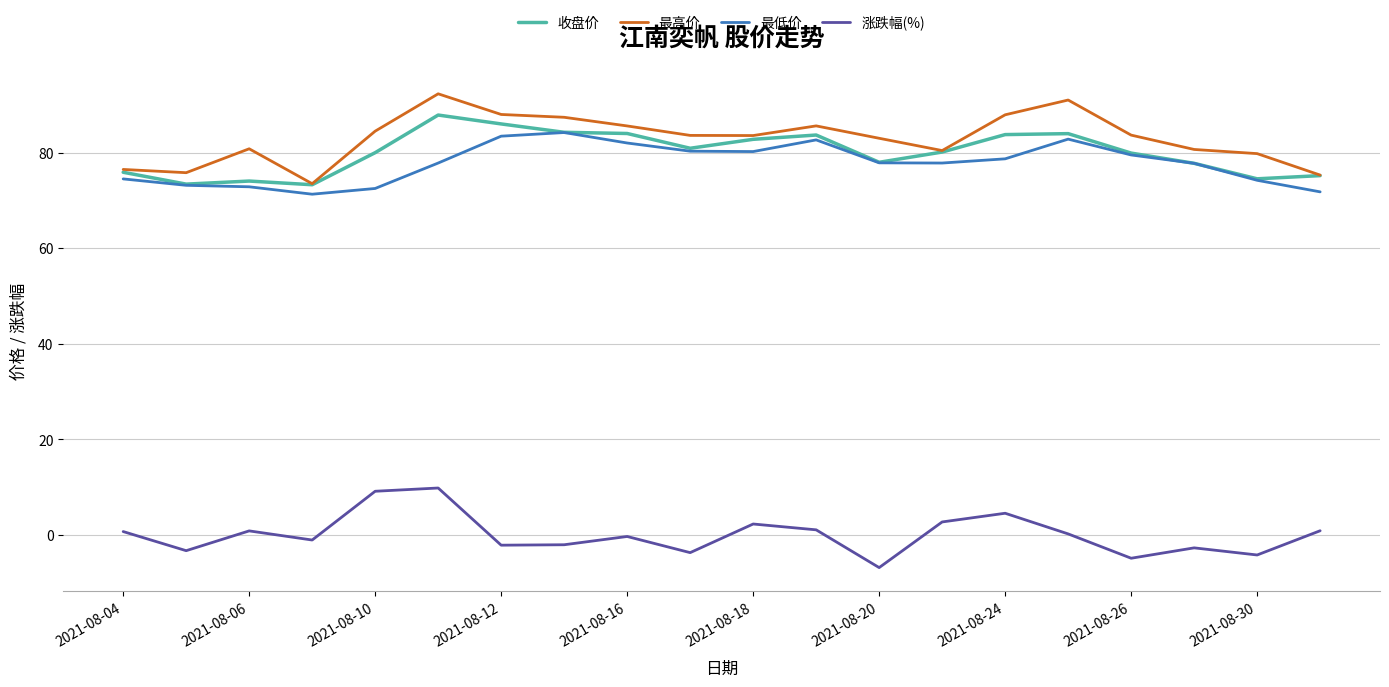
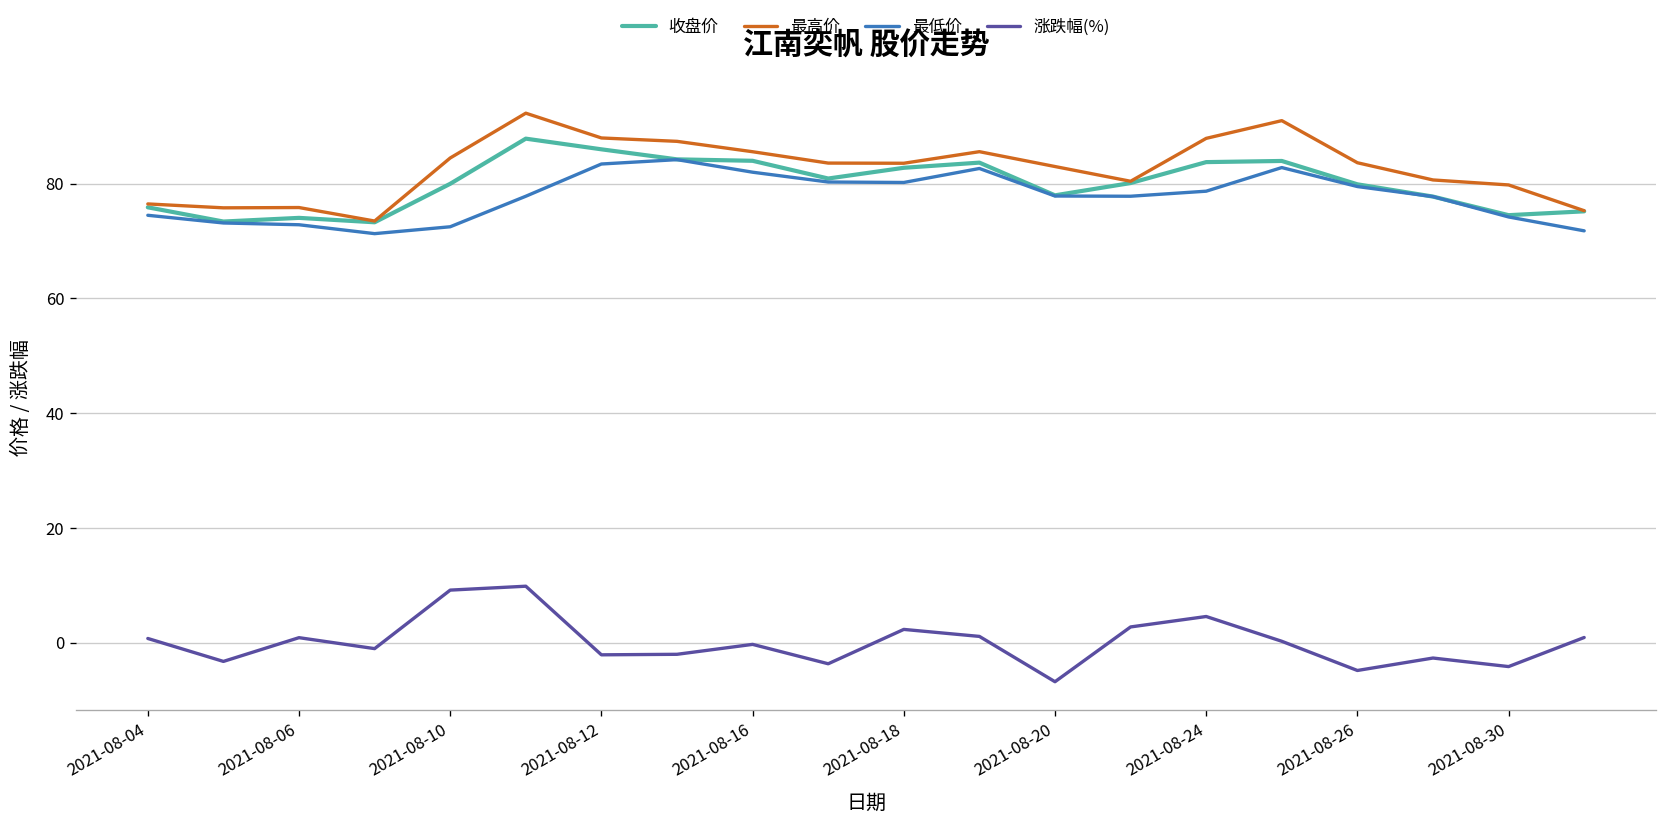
  {
    "收盘价": {
      "2021-08-04": 76,
      "2021-08-06": 74,
      "2021-08-10": 80,
      "2021-08-12": 86,
      "2021-08-16": 84,
      "2021-08-18": 83,
      "2021-08-24": 84
    },
    "最高价": {
      "2021-08-04": 76,
-     "2021-08-06": 81,
+     "2021-08-06": 76,
      "2021-08-10": 84,
      "2021-08-12": 88,
      "2021-08-16": 86,
      "2021-08-18": 84,
      "2021-08-20": 83,
      "2021-08-24": 88,
      "2021-08-26": 84,
      "2021-08-30": 80
    },
    "最低价": {
      "2021-08-04": 75,
      "2021-08-06": 73,
      "2021-08-10": 73,
      "2021-08-12": 83,
      "2021-08-16": 82,
      "2021-08-18": 80,
      "2021-08-24": 79
    },
    "涨跌幅(%)": {
      "2021-08-04": 1,
      "2021-08-06": 1,
      "2021-08-10": 9,
      "2021-08-12": -2,
      "2021-08-16": 0,
      "2021-08-18": 2,
      "2021-08-20": -7,
      "2021-08-24": 5,
      "2021-08-26": -5,
      "2021-08-30": -4
    }
  }
